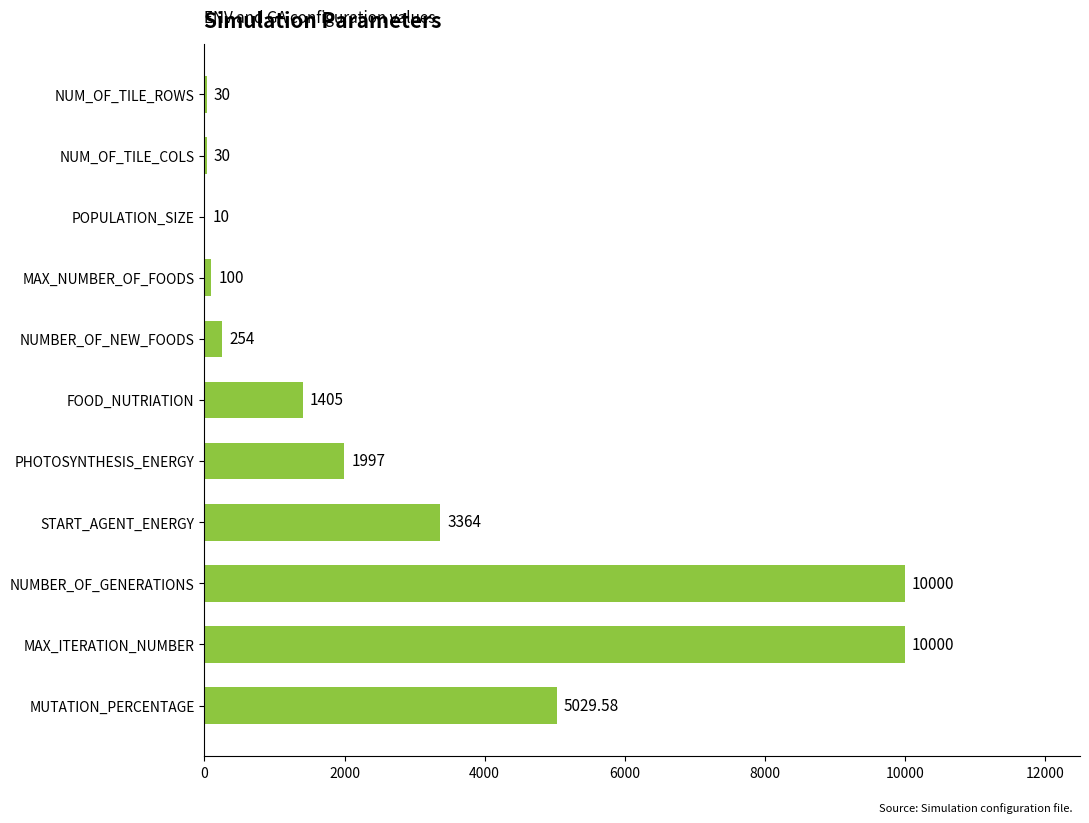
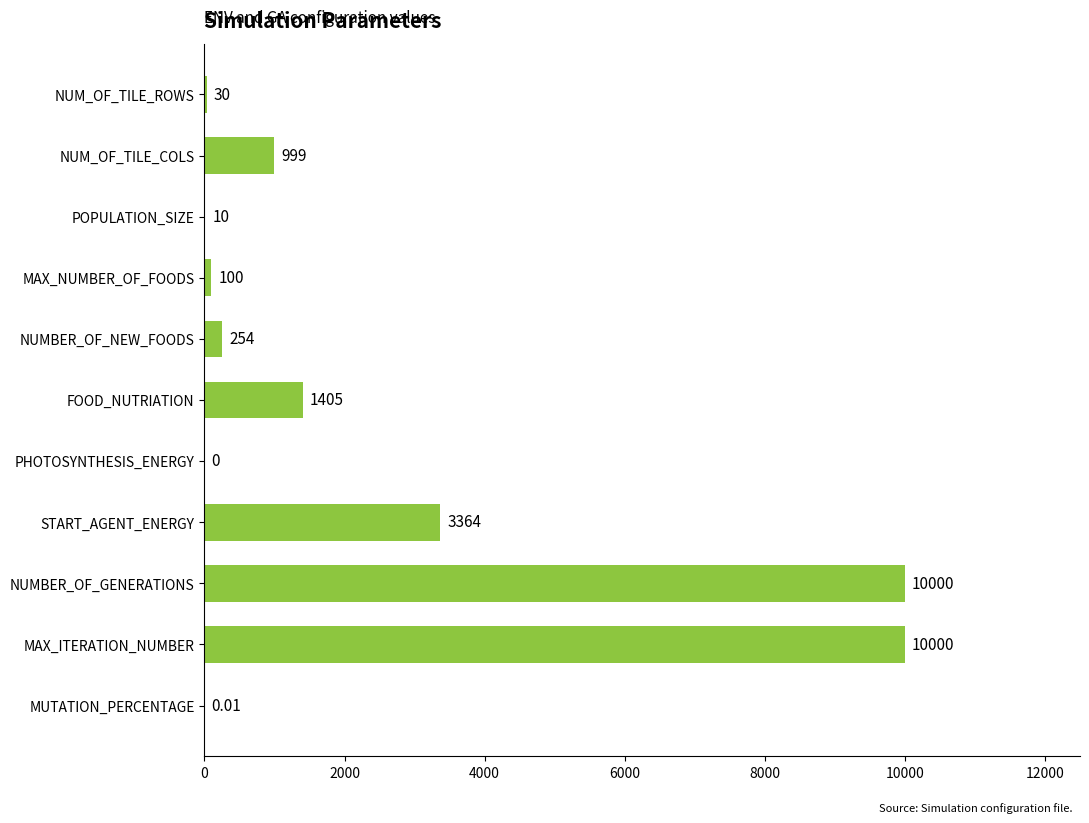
  {
    "NUM_OF_TILE_ROWS": 30,
-   "NUM_OF_TILE_COLS": 30,
+   "NUM_OF_TILE_COLS": 999,
    "POPULATION_SIZE": 10,
    "MAX_NUMBER_OF_FOODS": 100,
    "NUMBER_OF_NEW_FOODS": 254,
    "FOOD_NUTRIATION": 1405,
-   "PHOTOSYNTHESIS_ENERGY": 1997,
+   "PHOTOSYNTHESIS_ENERGY": 0,
    "START_AGENT_ENERGY": 3364,
    "NUMBER_OF_GENERATIONS": 10000,
    "MAX_ITERATION_NUMBER": 10000,
-   "MUTATION_PERCENTAGE": 5029.58
+   "MUTATION_PERCENTAGE": 0.01
  }
